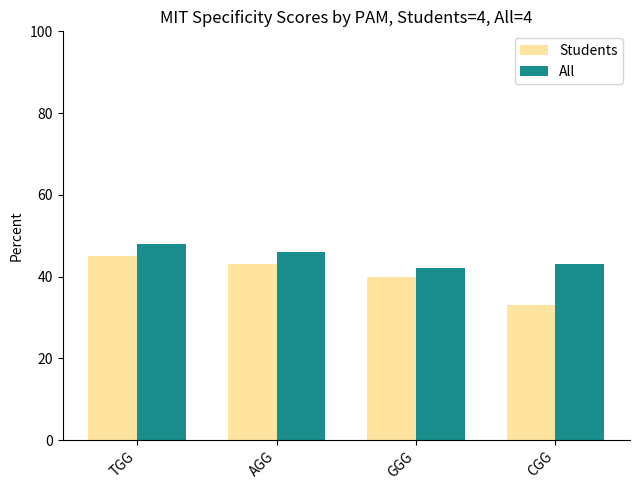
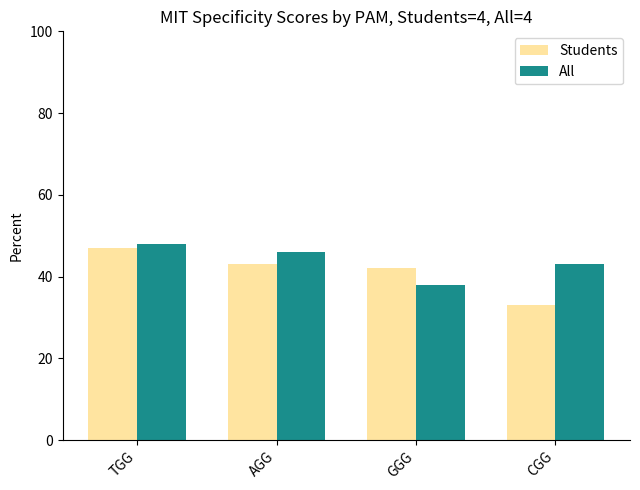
  {
    "Students": {
-     "TGG": 45,
+     "TGG": 47,
      "AGG": 43,
-     "GGG": 40,
+     "GGG": 42,
      "CGG": 33
    },
    "All": {
      "TGG": 48,
      "AGG": 46,
-     "GGG": 42,
+     "GGG": 38,
      "CGG": 43
    }
  }
